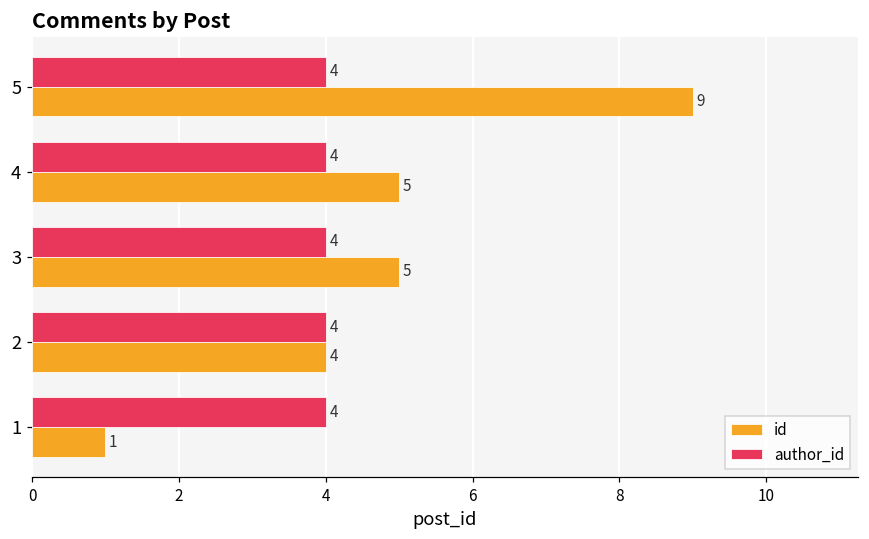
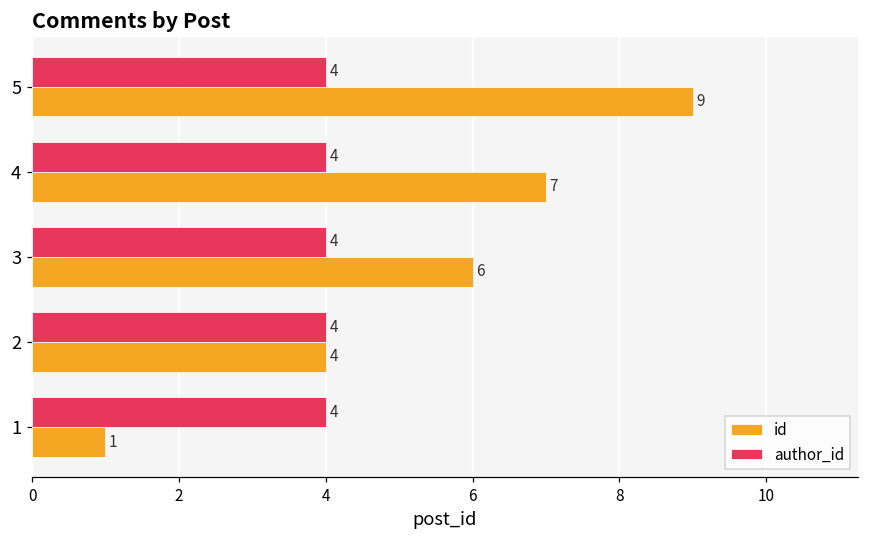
  {
    "id": {
      "5": 9,
-     "4": 5,
-     "3": 5,
+     "4": 7,
+     "3": 6,
      "2": 4,
      "1": 1
    },
    "author_id": {
      "5": 4,
      "4": 4,
      "3": 4,
      "2": 4,
      "1": 4
    }
  }
